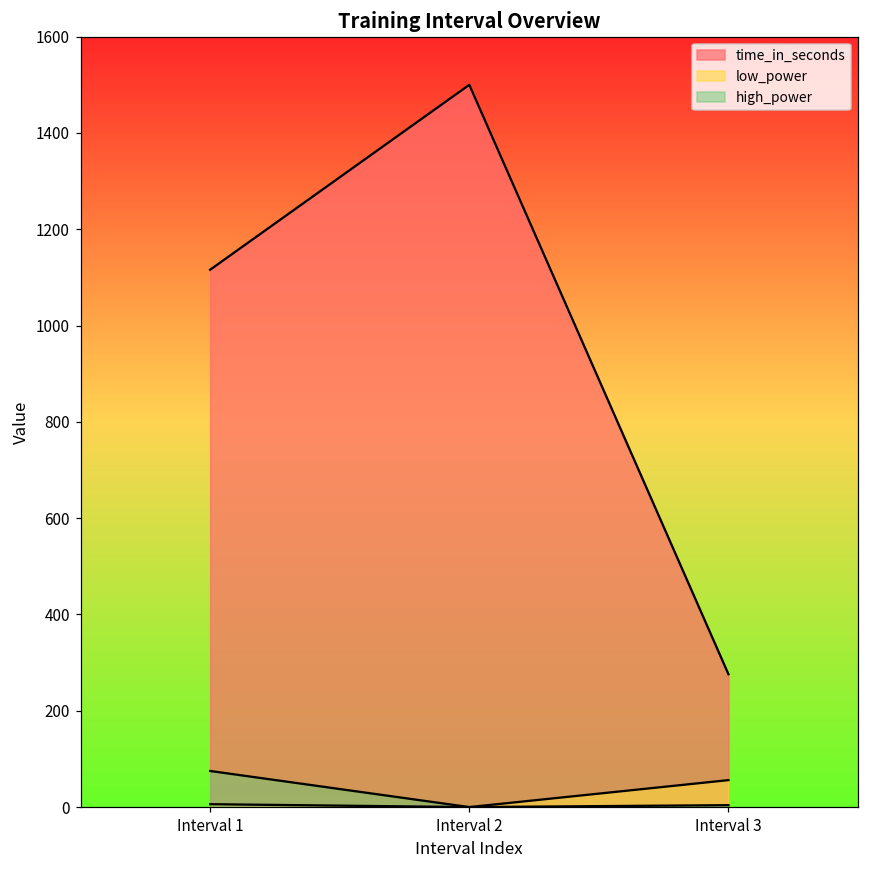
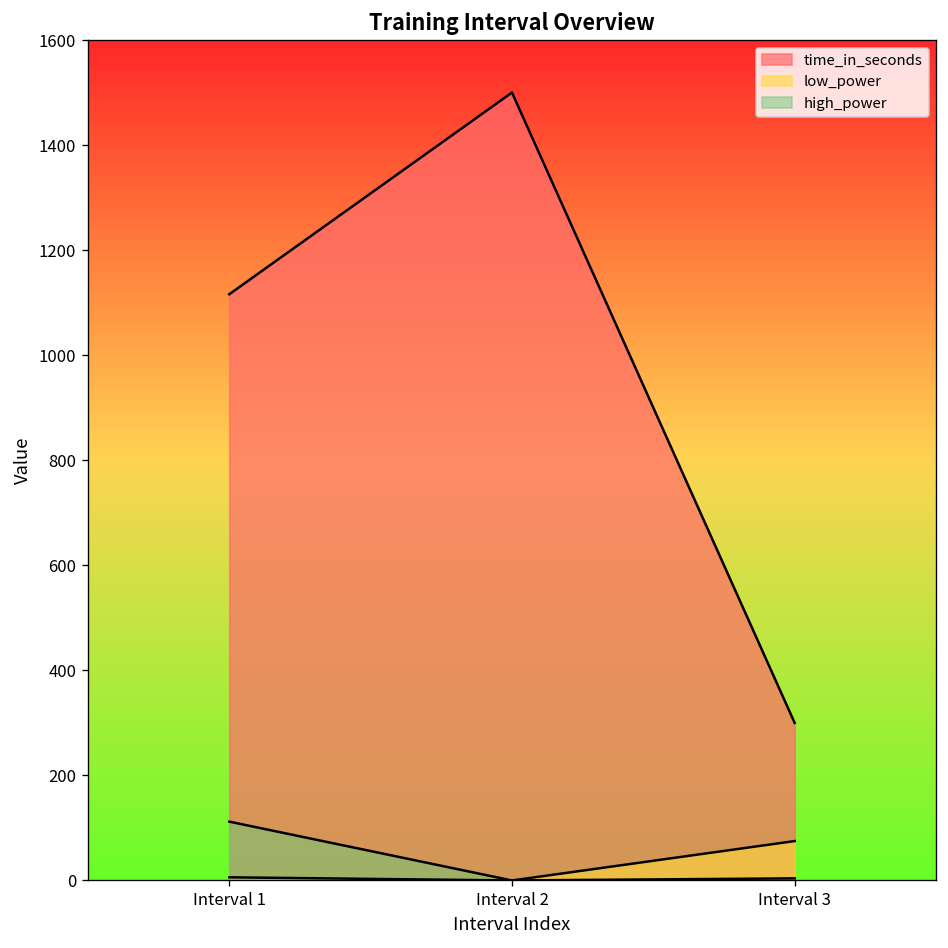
  {
    "time_in_seconds": {
      "Interval 1": 1120,
      "Interval 2": 1500,
-     "Interval 3": 280
+     "Interval 3": 300
    },
    "low_power": {
      "Interval 1": 10,
-     "Interval 3": 60
+     "Interval 3": 80
    },
    "high_power": {
-     "Interval 1": 80,
+     "Interval 1": 110,
      "Interval 3": 0
    }
  }
